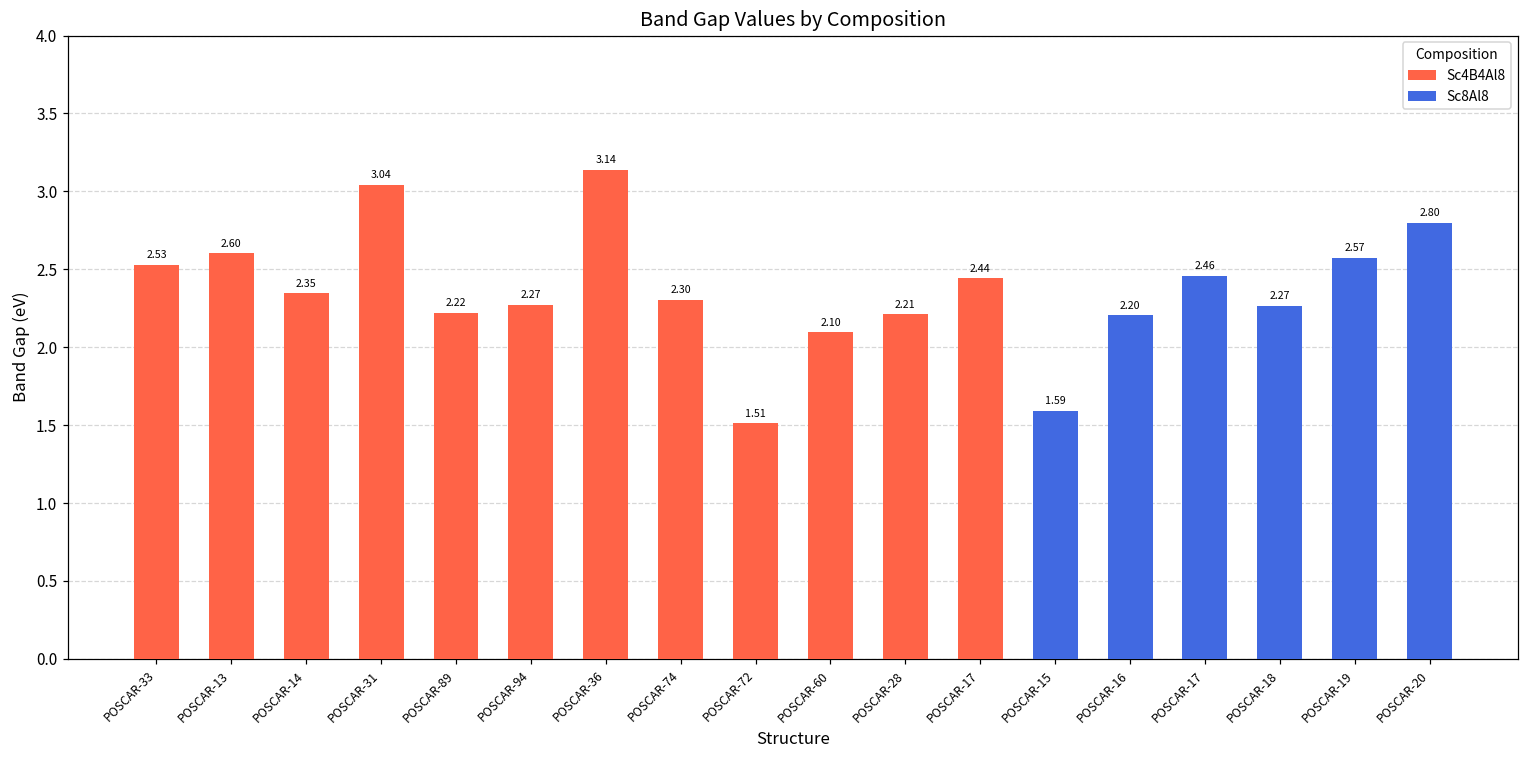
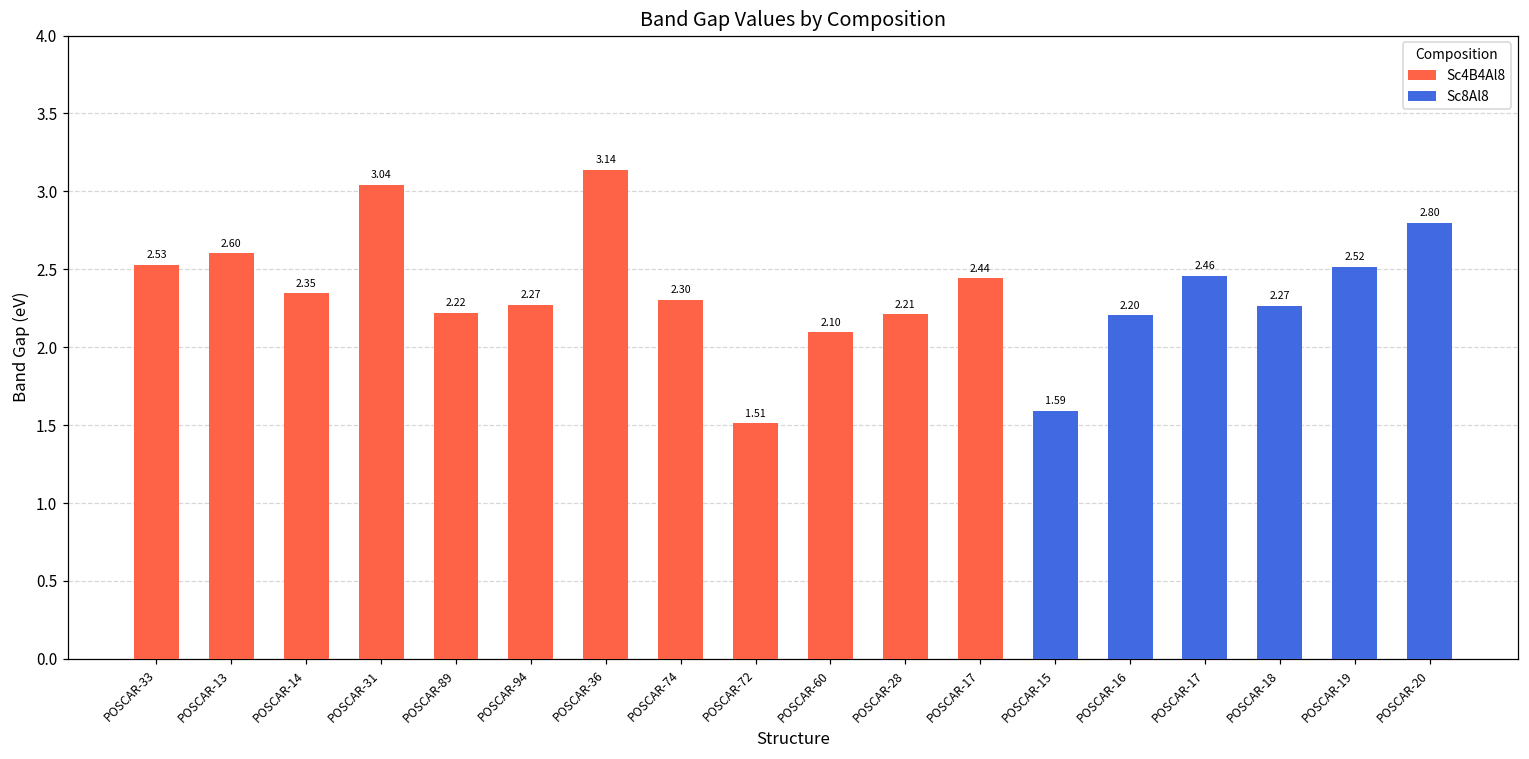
  {
    "Sc4B4Al8": {
      "POSCAR-33": 2.53,
      "POSCAR-13": 2.60,
      "POSCAR-14": 2.35,
      "POSCAR-31": 3.04,
      "POSCAR-89": 2.22,
      "POSCAR-94": 2.27,
      "POSCAR-36": 3.14,
      "POSCAR-74": 2.30,
      "POSCAR-72": 1.51,
      "POSCAR-60": 2.10,
      "POSCAR-28": 2.21,
      "POSCAR-17": 2.44
    },
    "Sc8Al8": {
      "POSCAR-15": 1.59,
      "POSCAR-16": 2.20,
      "POSCAR-17": 2.46,
      "POSCAR-18": 2.27,
-     "POSCAR-19": 2.57,
+     "POSCAR-19": 2.52,
      "POSCAR-20": 2.80
    }
  }
